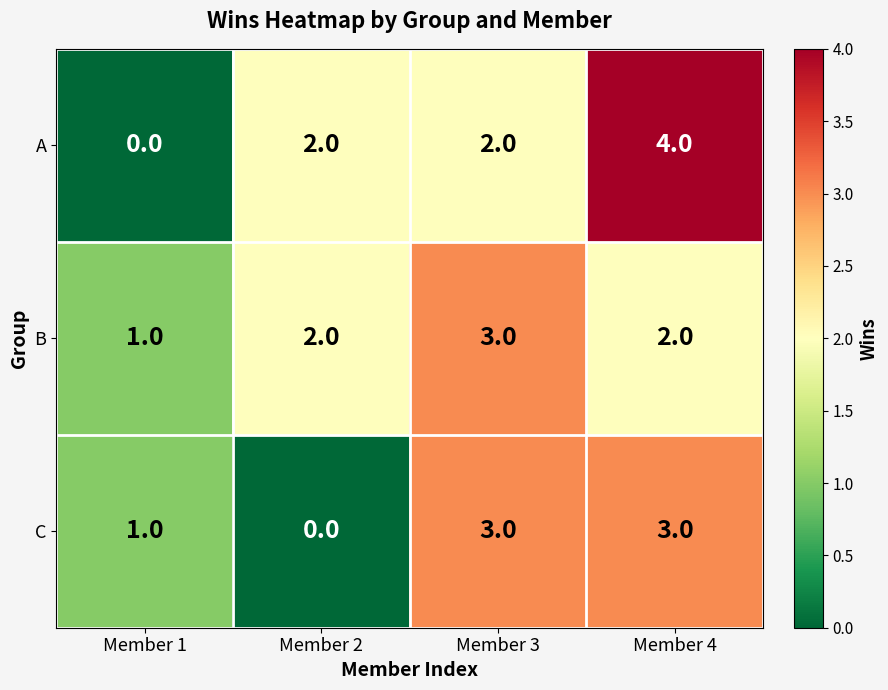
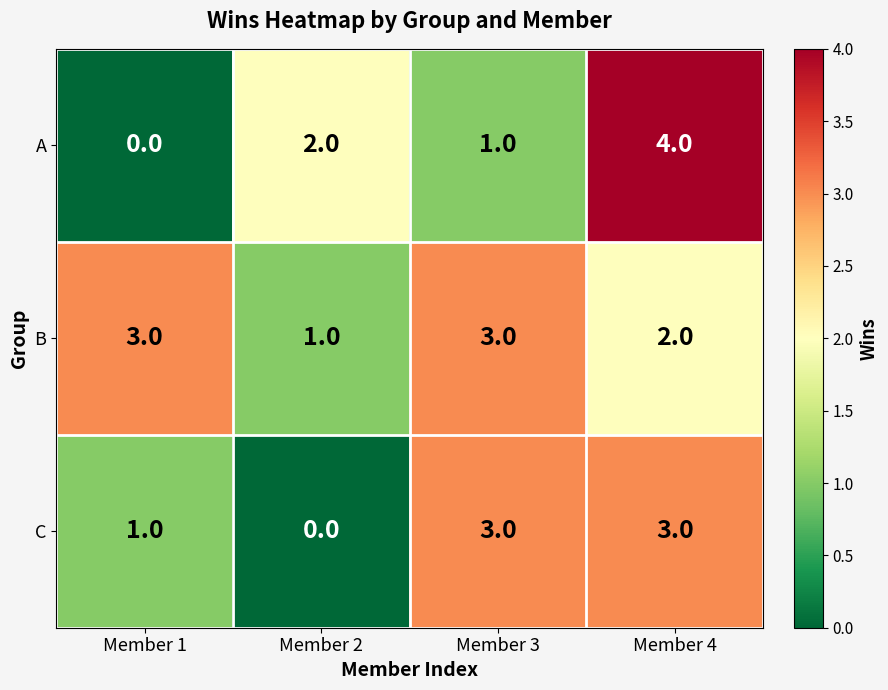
  {
    "A": {
      "Member 1": 0.0,
      "Member 2": 2.0,
-     "Member 3": 2.0,
+     "Member 3": 1.0,
      "Member 4": 4.0
    },
    "B": {
-     "Member 1": 1.0,
-     "Member 2": 2.0,
+     "Member 1": 3.0,
+     "Member 2": 1.0,
      "Member 3": 3.0,
      "Member 4": 2.0
    },
    "C": {
      "Member 1": 1.0,
      "Member 2": 0.0,
      "Member 3": 3.0,
      "Member 4": 3.0
    }
  }
